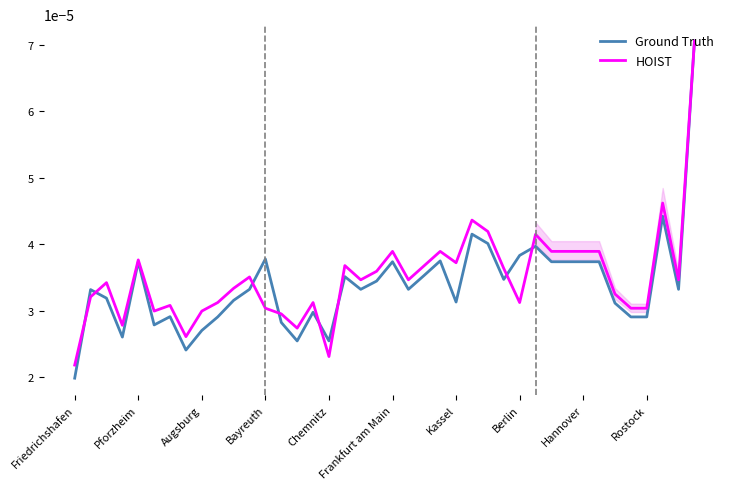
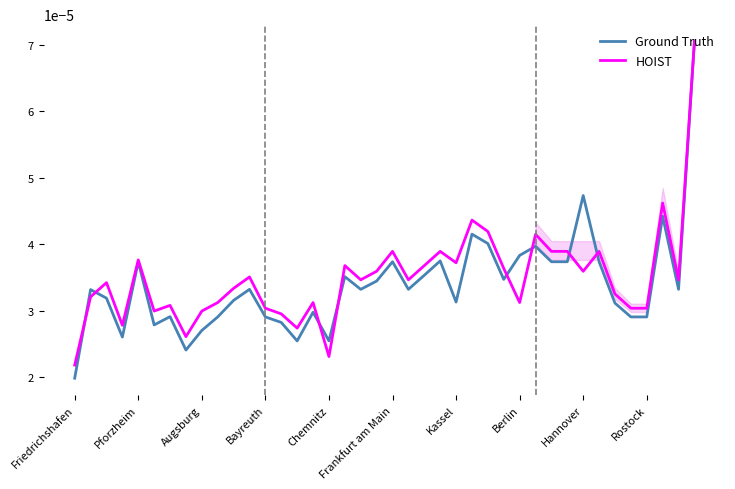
  {
    "Ground Truth": {
      "Friedrichshafen": 0.000020,
      "Augsburg": 0.000027,
-     "Bayreuth": 0.000038,
+     "Bayreuth": 0.000029,
      "Chemnitz": 0.000025,
      "Frankfurt am Main": 0.000037,
      "Kassel": 0.000031,
      "Berlin": 0.000038,
-     "Hannover": 0.000037,
+     "Hannover": 0.000047,
      "Rostock": 0.000029
    },
    "HOIST": {
      "Friedrichshafen": 0.000022,
      "Augsburg": 0.000030,
      "Bayreuth": 0.000030,
      "Chemnitz": 0.000023,
      "Frankfurt am Main": 0.000039,
      "Kassel": 0.000037,
      "Berlin": 0.000031,
-     "Hannover": 0.000039,
+     "Hannover": 0.000036,
      "Rostock": 0.000030
    }
  }
